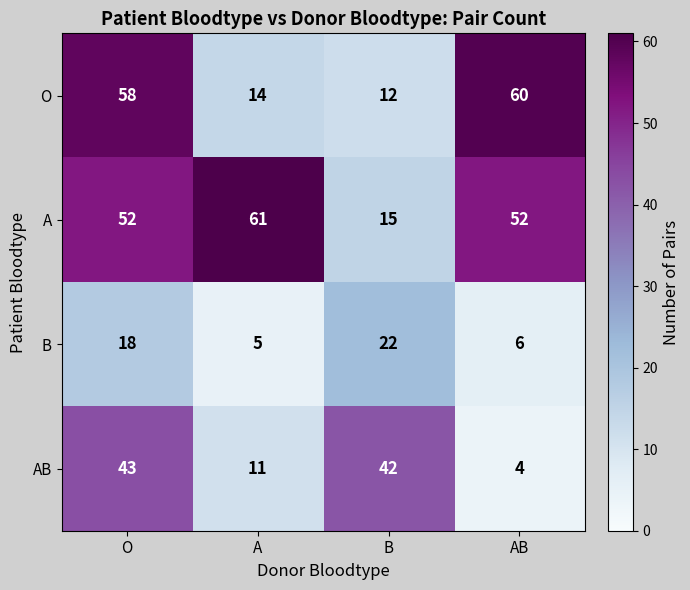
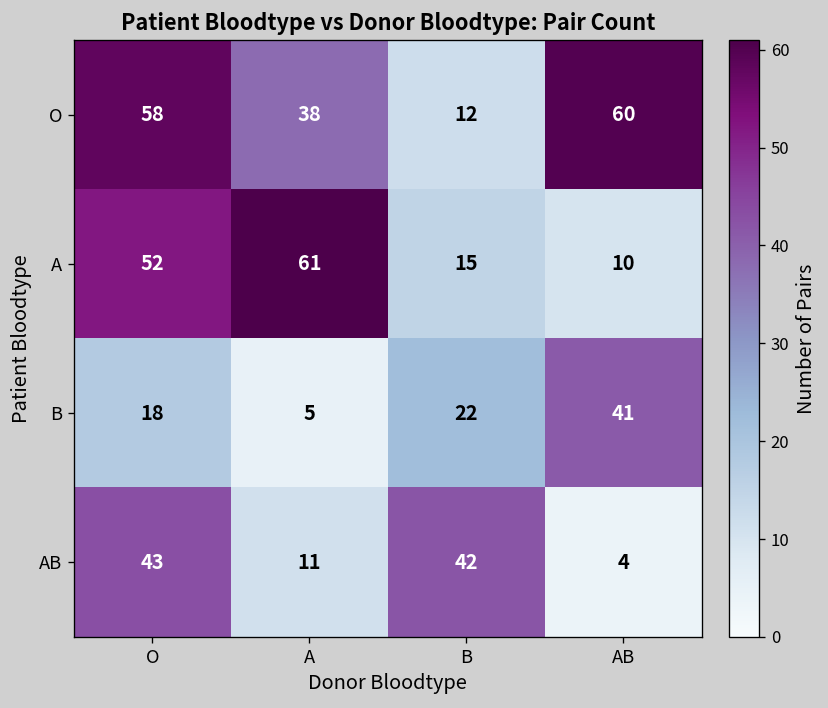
  {
    "O": {
      "O": 58,
-     "A": 14,
+     "A": 38,
      "B": 12,
      "AB": 60
    },
    "A": {
      "O": 52,
      "A": 61,
      "B": 15,
-     "AB": 52
+     "AB": 10
    },
    "B": {
      "O": 18,
      "A": 5,
      "B": 22,
-     "AB": 6
+     "AB": 41
    },
    "AB": {
      "O": 43,
      "A": 11,
      "B": 42,
      "AB": 4
    }
  }
